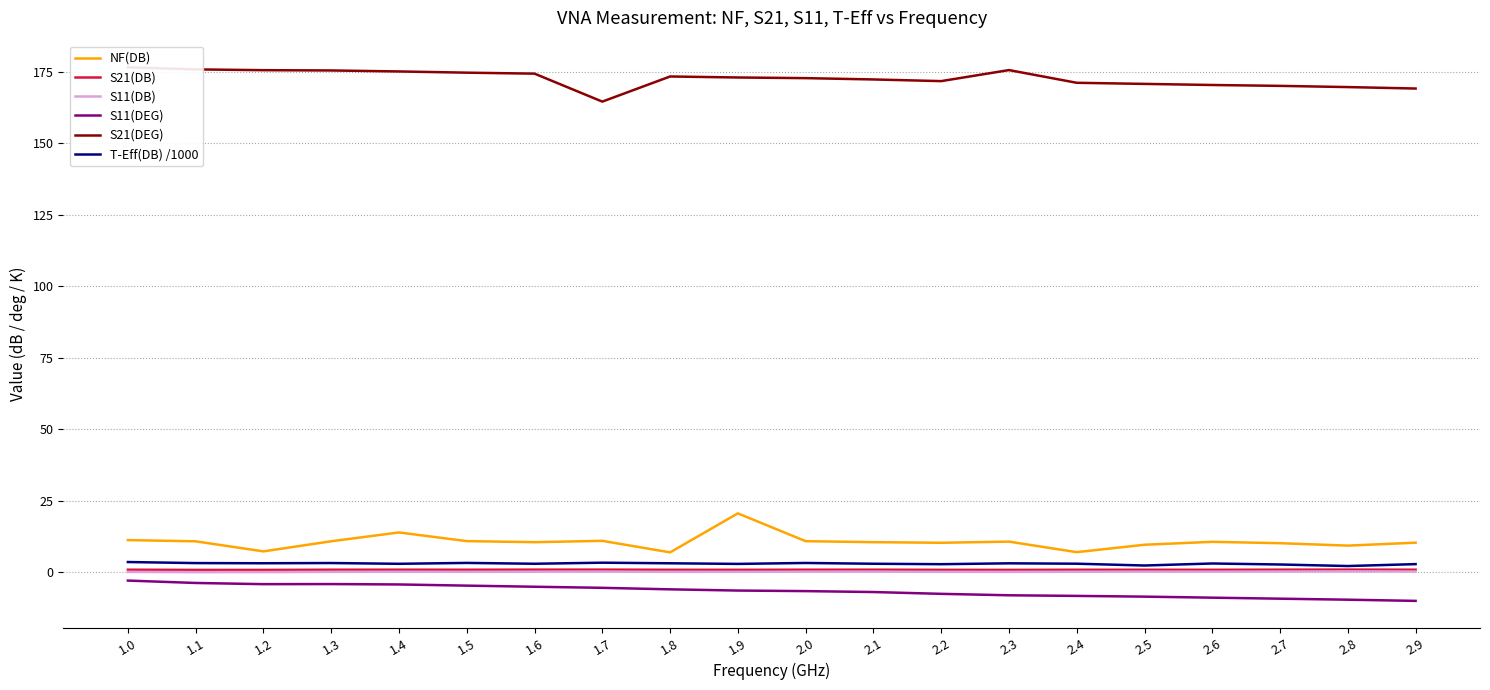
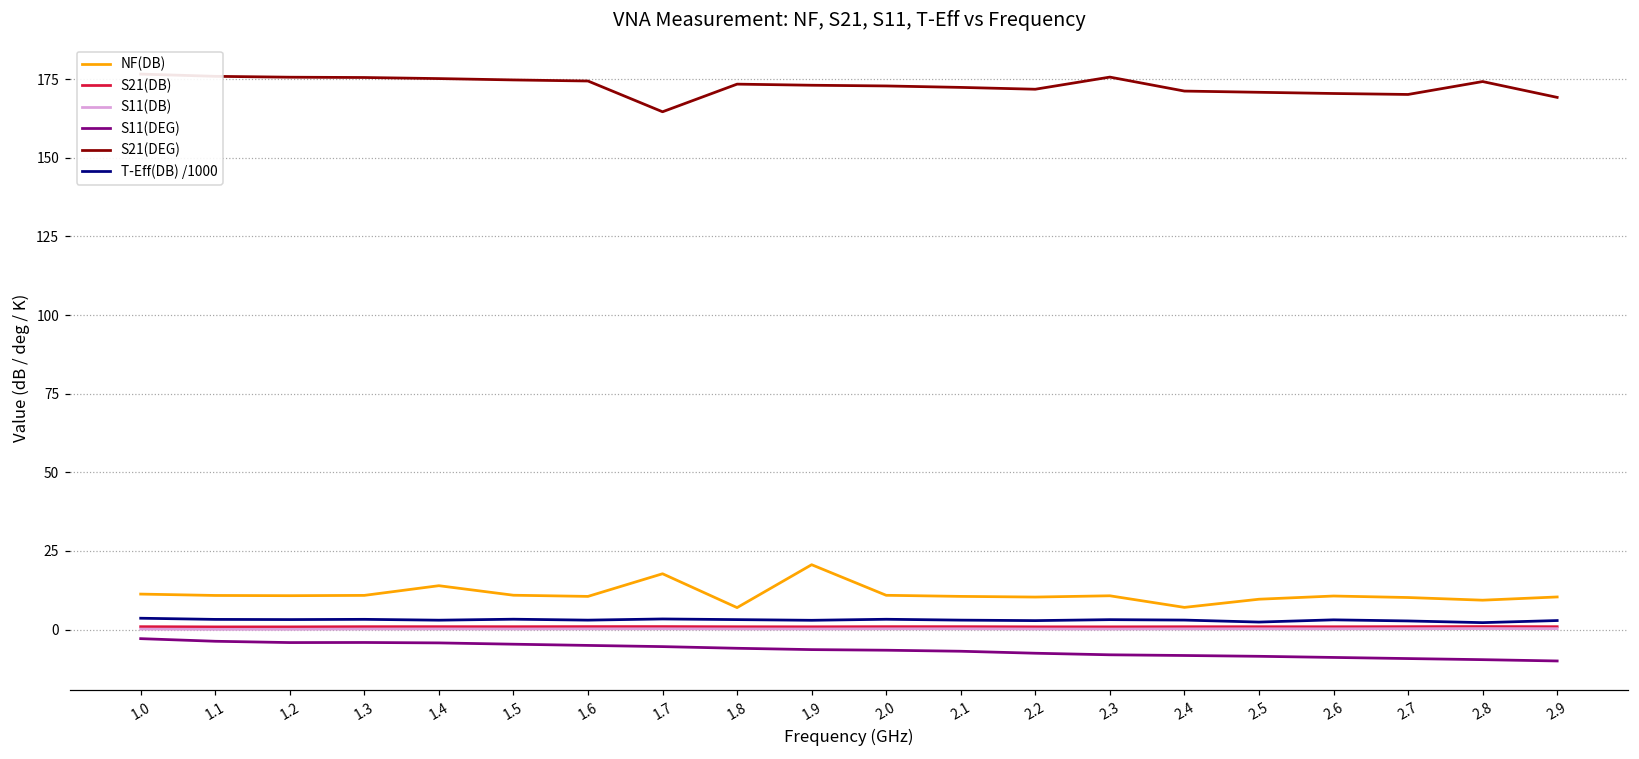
  {
    "NF(DB)": {
      "1.0": 11,
      "1.1": 11,
-     "1.2": 7,
+     "1.2": 11,
      "1.3": 11,
      "1.4": 14,
      "1.5": 11,
      "1.6": 11,
-     "1.7": 11,
+     "1.7": 18,
      "1.8": 7,
      "1.9": 21,
      "2.0": 11,
      "2.1": 11,
      "2.2": 10,
      "2.3": 11,
      "2.4": 7,
      "2.5": 10,
      "2.6": 11,
      "2.7": 10,
      "2.8": 9,
      "2.9": 10
    },
    "S11(DEG)": {
      "1.0": -3,
      "1.1": -4,
      "1.2": -4,
      "1.3": -4,
      "1.4": -4,
      "1.5": -5,
      "1.6": -5,
      "1.7": -5,
      "1.8": -6,
      "1.9": -6,
      "2.0": -7,
      "2.1": -7,
      "2.2": -8,
      "2.3": -8,
      "2.4": -8,
      "2.5": -9,
      "2.6": -9,
      "2.7": -9,
      "2.8": -10,
      "2.9": -10
    },
    "S21(DEG)": {
      "1.2": 176,
      "1.3": 176,
      "1.4": 175,
      "1.5": 175,
      "1.6": 174,
      "1.7": 165,
      "1.8": 173,
      "1.9": 173,
      "2.0": 173,
      "2.1": 172,
      "2.2": 172,
      "2.3": 176,
      "2.4": 171,
      "2.5": 171,
      "2.6": 170,
      "2.7": 170,
-     "2.8": 170,
+     "2.8": 174,
      "2.9": 169
    },
    "T-Eff(DB) /1000": {
      "1.0": 4,
      "1.1": 3,
      "1.2": 3,
      "1.3": 3,
      "1.4": 3,
      "1.5": 3,
      "1.6": 3,
      "1.7": 3,
      "1.8": 3,
      "1.9": 3,
      "2.0": 3,
      "2.1": 3,
      "2.2": 3,
      "2.3": 3,
      "2.4": 3,
      "2.5": 2,
      "2.6": 3,
      "2.7": 3,
      "2.8": 2,
      "2.9": 3
    }
  }
